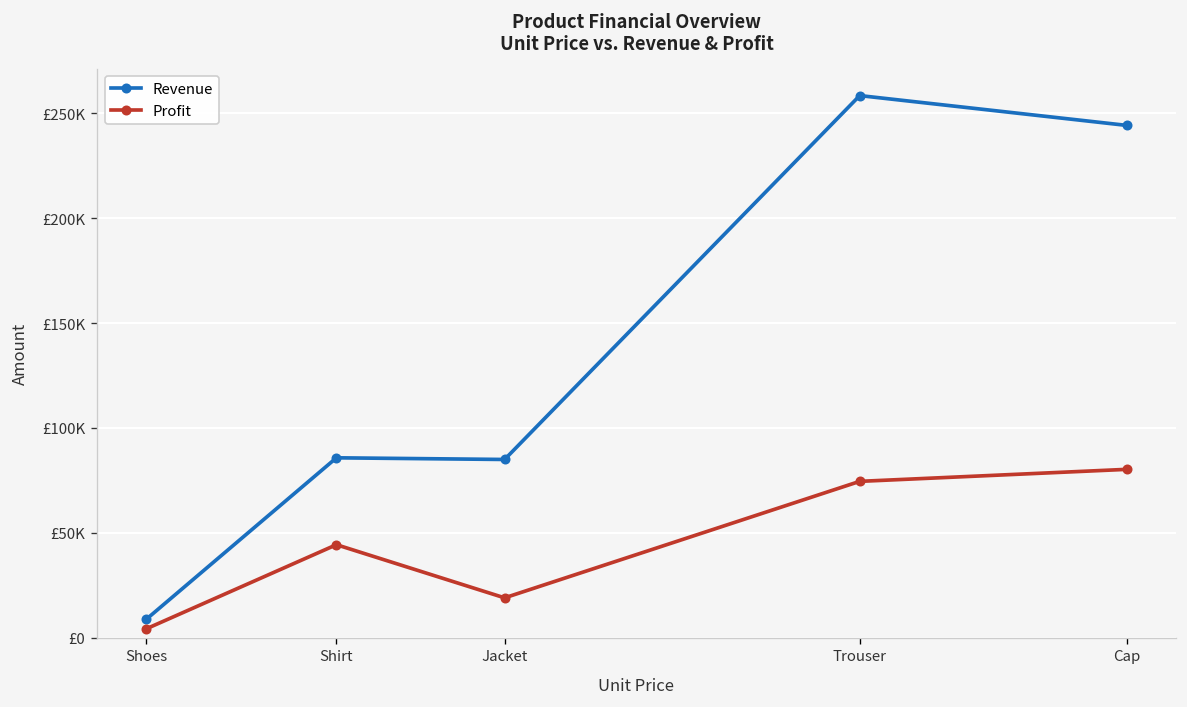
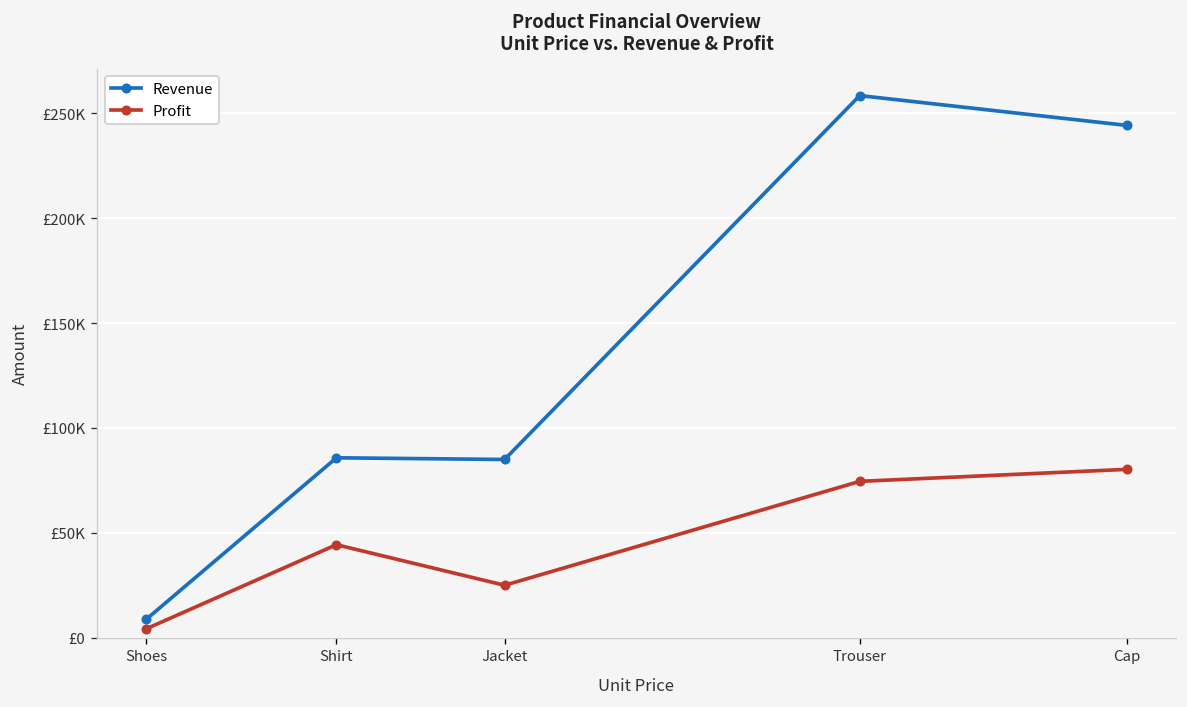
  {
    "Revenue": {
      "Shoes": "£9000",
      "Shirt": "£86000",
      "Jacket": "£85000",
      "Trouser": "£259000",
      "Cap": "£244000"
    },
    "Profit": {
      "Shoes": "£4000",
      "Shirt": "£44000",
-     "Jacket": "£19000",
+     "Jacket": "£25000",
      "Trouser": "£75000",
      "Cap": "£80000"
    }
  }
